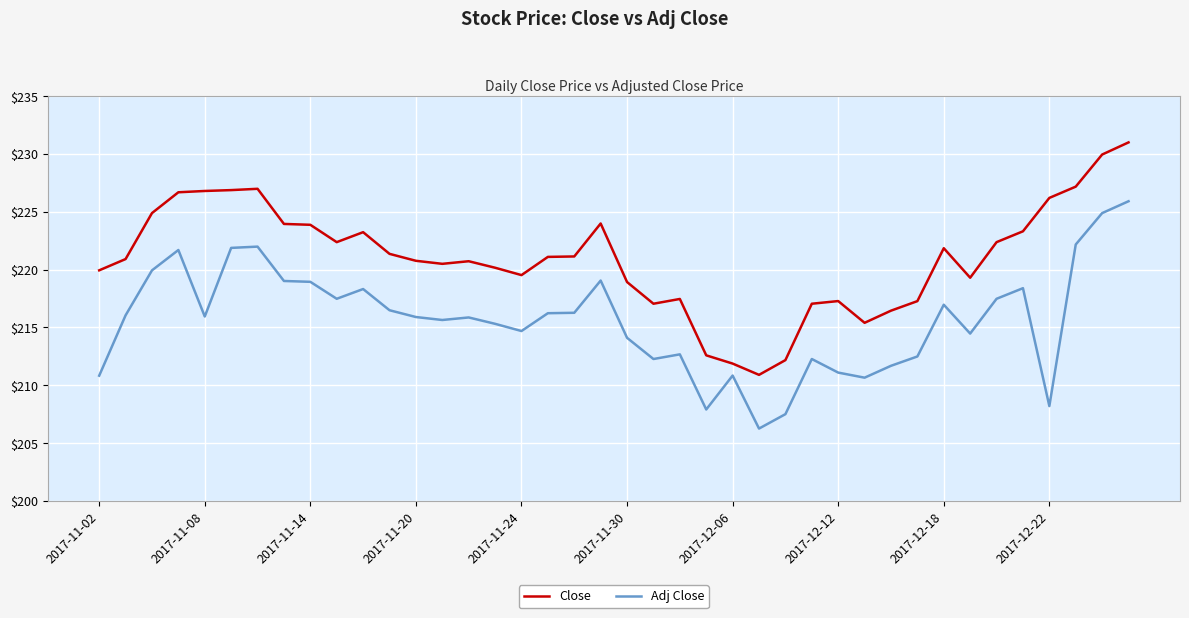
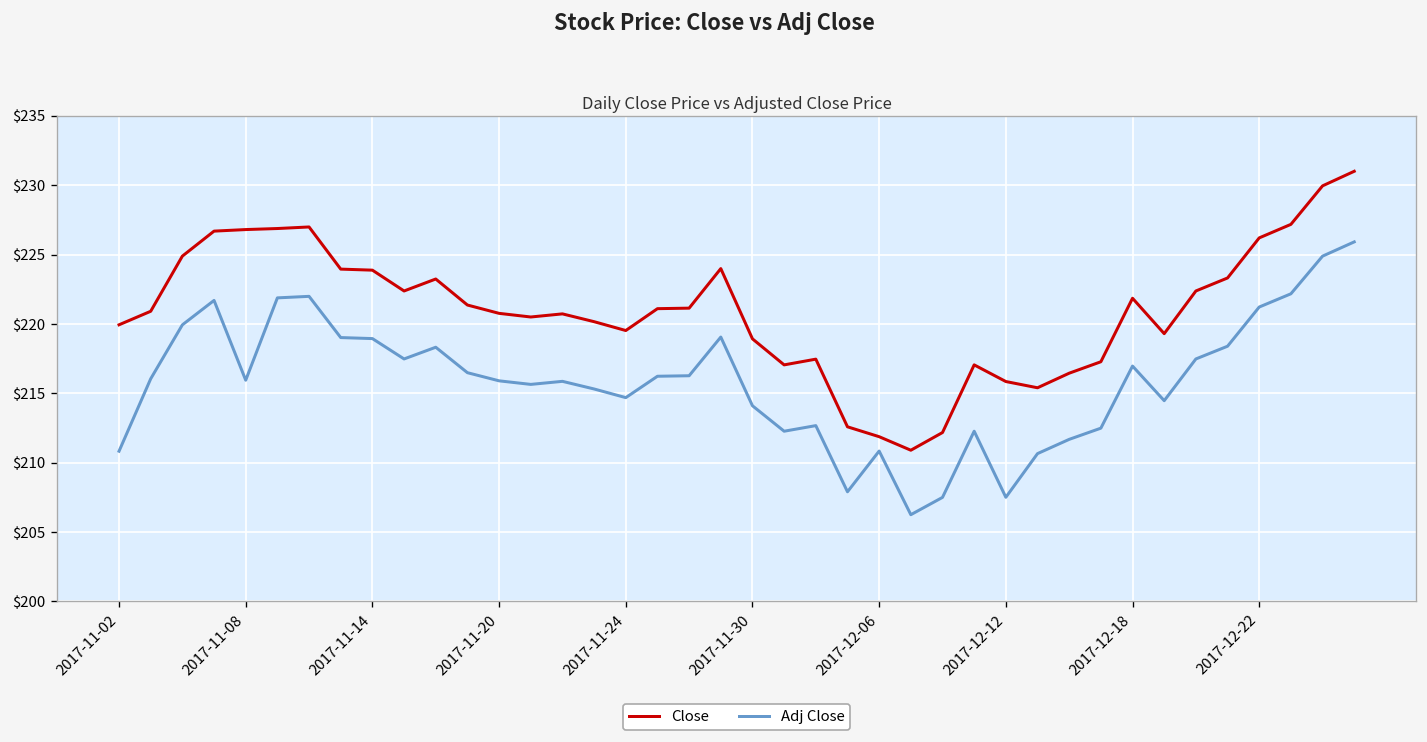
  {
    "Close": {
      "2017-11-02": "$219.9",
      "2017-11-08": "$226.8",
      "2017-11-14": "$223.9",
      "2017-11-20": "$220.8",
      "2017-11-24": "$219.5",
      "2017-11-30": "$218.9",
      "2017-12-06": "$211.9",
-     "2017-12-12": "$217.3",
+     "2017-12-12": "$215.9",
      "2017-12-18": "$221.9",
      "2017-12-22": "$226.2"
    },
    "Adj Close": {
      "2017-11-02": "$210.8",
      "2017-11-08": "$215.9",
      "2017-11-14": "$218.9",
      "2017-11-20": "$215.9",
      "2017-11-24": "$214.7",
      "2017-11-30": "$214.1",
      "2017-12-06": "$210.8",
-     "2017-12-12": "$211.1",
+     "2017-12-12": "$207.5",
      "2017-12-18": "$217.0",
-     "2017-12-22": "$208.2"
+     "2017-12-22": "$221.2"
    }
  }
